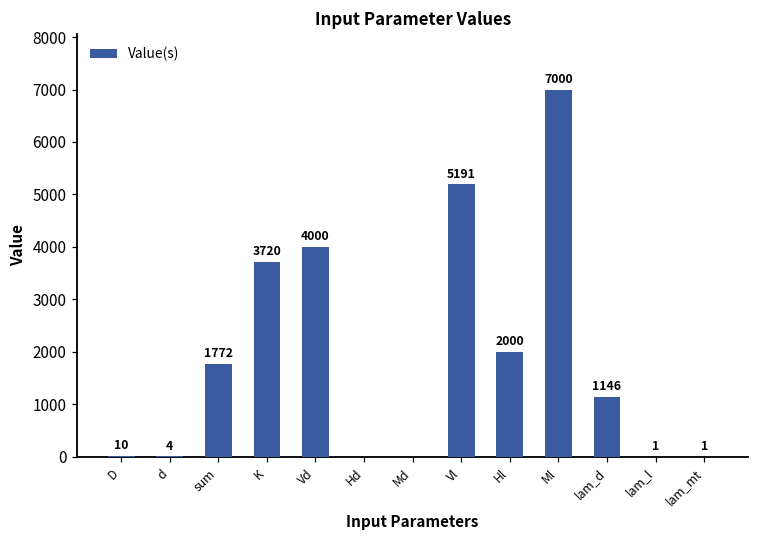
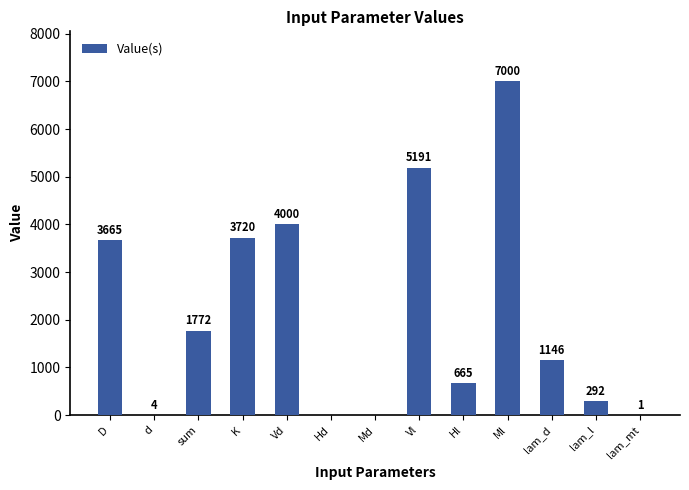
  {
-   "D": 10,
+   "D": 3665,
    "d": 4,
    "sum": 1772,
    "K": 3720,
    "Vd": 4000,
    "Vl": 5191,
-   "Hl": 2000,
+   "Hl": 665,
    "Ml": 7000,
    "lam_d": 1146,
-   "lam_l": 1,
+   "lam_l": 292,
    "lam_mt": 1
  }
